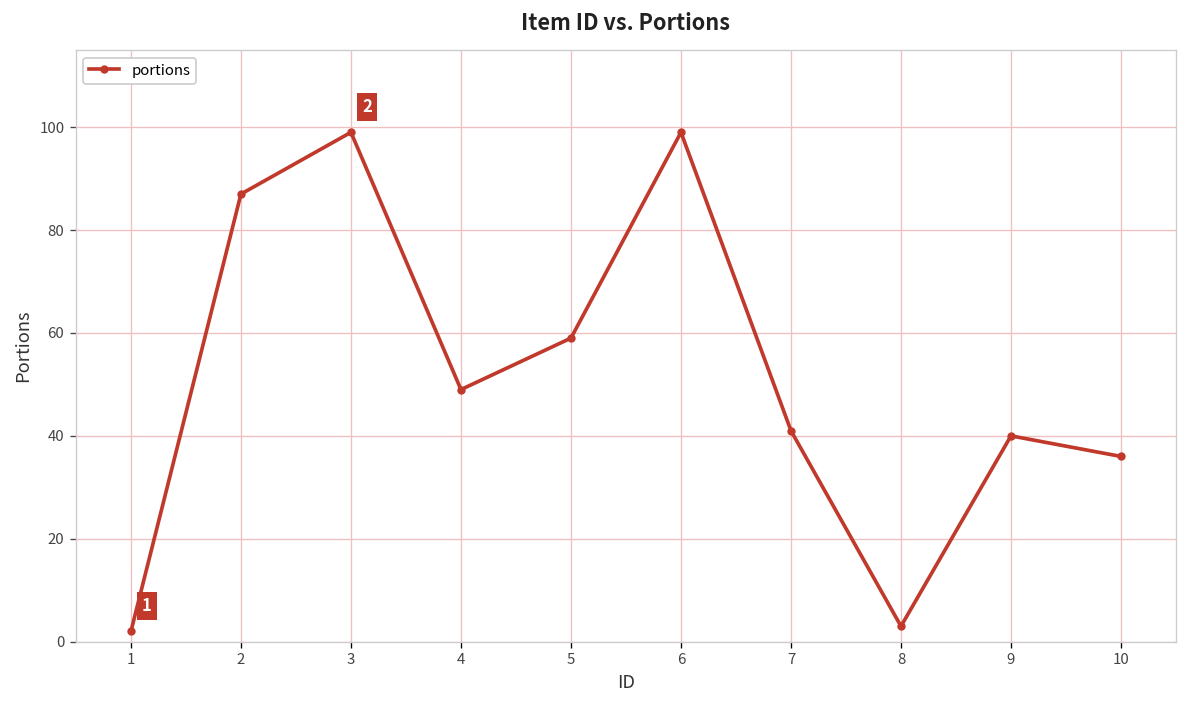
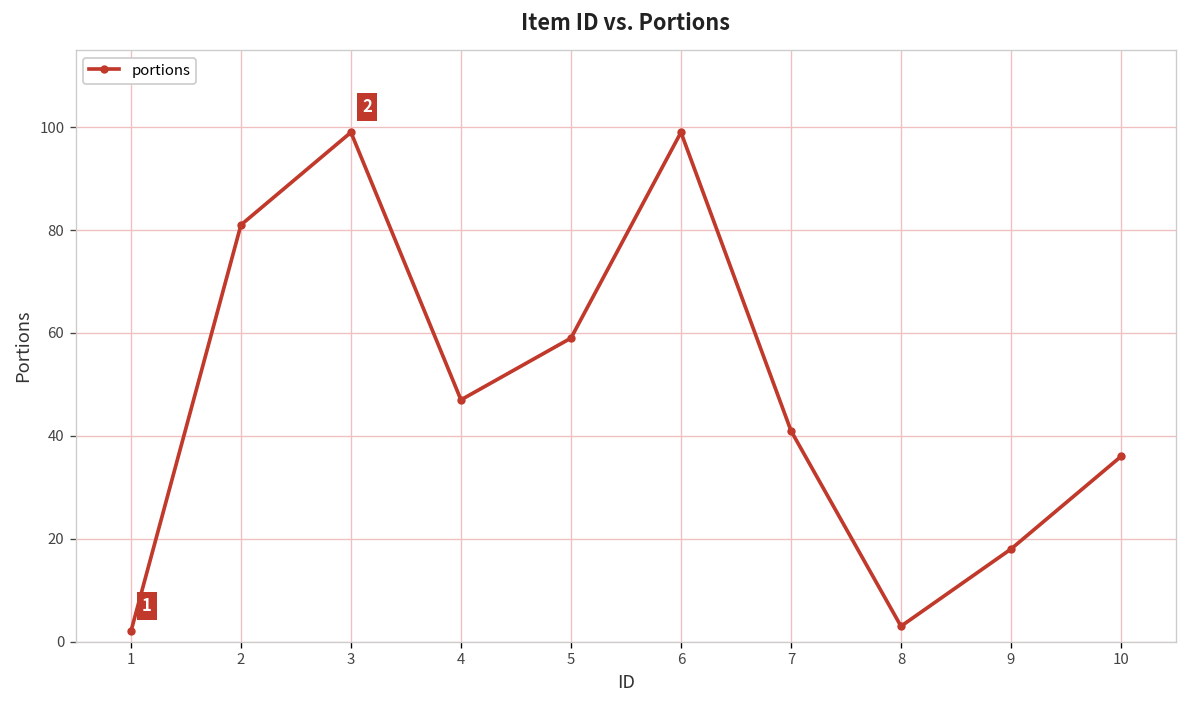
  {
-   "2": 87,
-   "4": 49,
+   "2": 81,
+   "4": 47,
    "5": 59,
    "6": 99,
    "7": 41,
    "8": 3,
-   "9": 40,
+   "9": 18,
    "10": 36
  }
